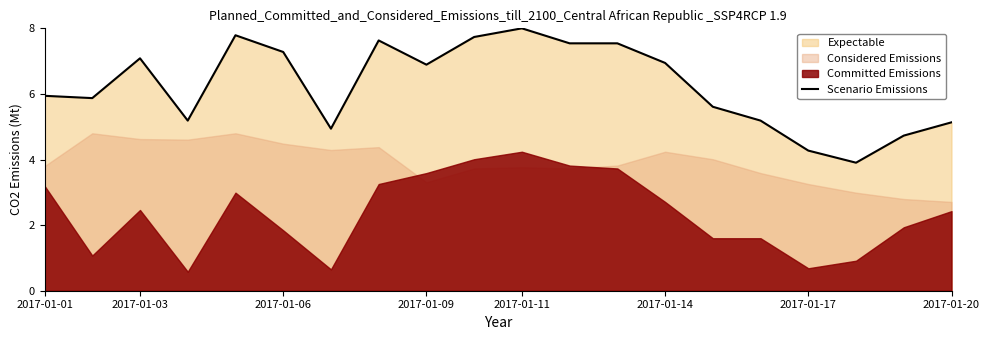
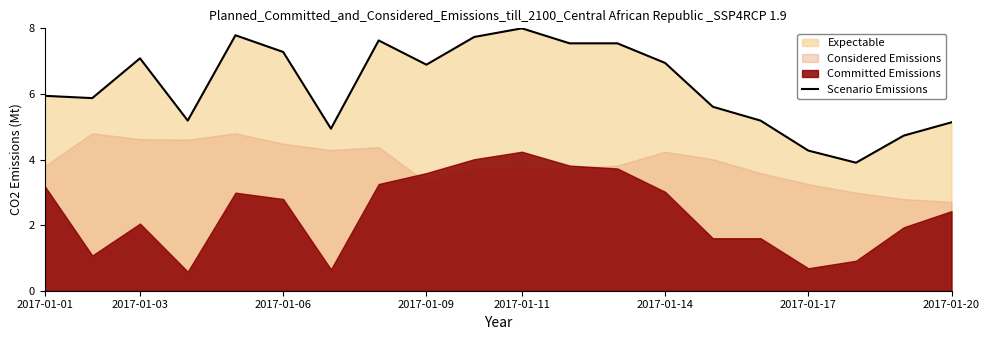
  {
    "Committed Emissions": {
      "2017-01-01": 3.2,
-     "2017-01-03": 2.5,
-     "2017-01-06": 1.8,
+     "2017-01-03": 2.0,
+     "2017-01-06": 2.8,
      "2017-01-09": 3.6,
      "2017-01-11": 4.2,
-     "2017-01-14": 2.7,
+     "2017-01-14": 3.0,
      "2017-01-17": 0.7,
      "2017-01-20": 2.4
    }
  }
